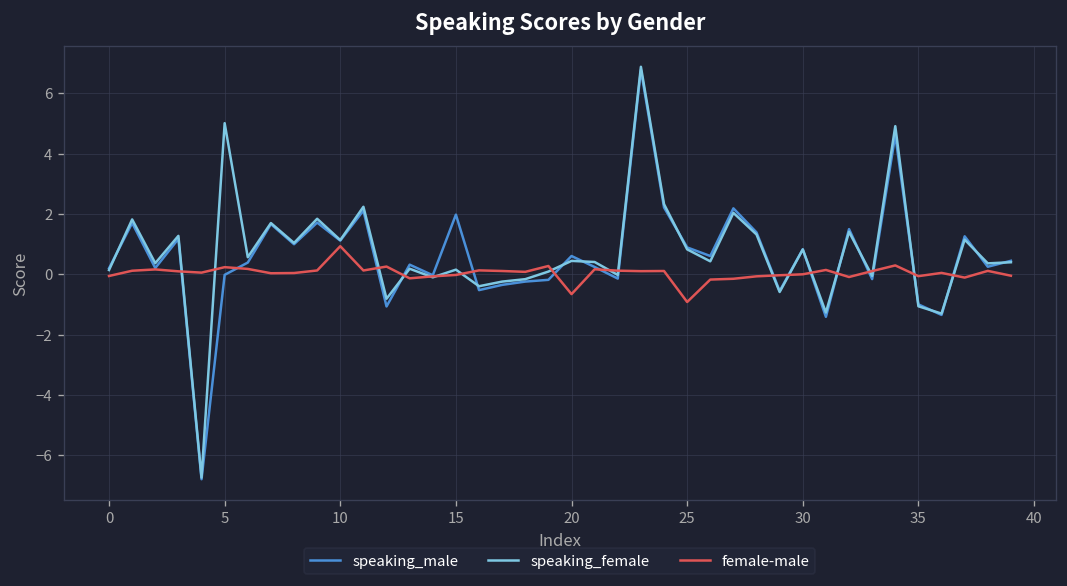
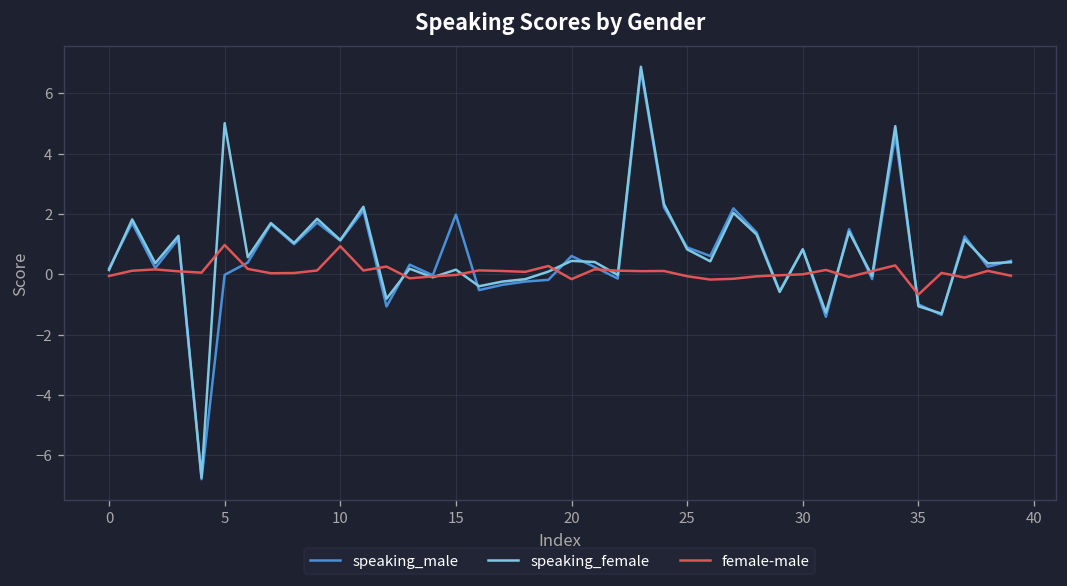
  {
    "speaking_male": {
      "5": 0.0,
      "15": 2.0,
      "20": 0.6
    },
    "speaking_female": {
      "5": 5.0,
      "15": 0.2,
      "20": 0.4
    },
    "female-male": {
      "0": -0.1,
-     "5": 0.2,
+     "5": 1.0,
      "10": 0.9,
      "15": 0.0,
-     "20": -0.7,
-     "25": -0.9,
+     "20": -0.2,
+     "25": -0.1,
      "30": 0.0,
-     "35": -0.1
+     "35": -0.7
    }
  }
